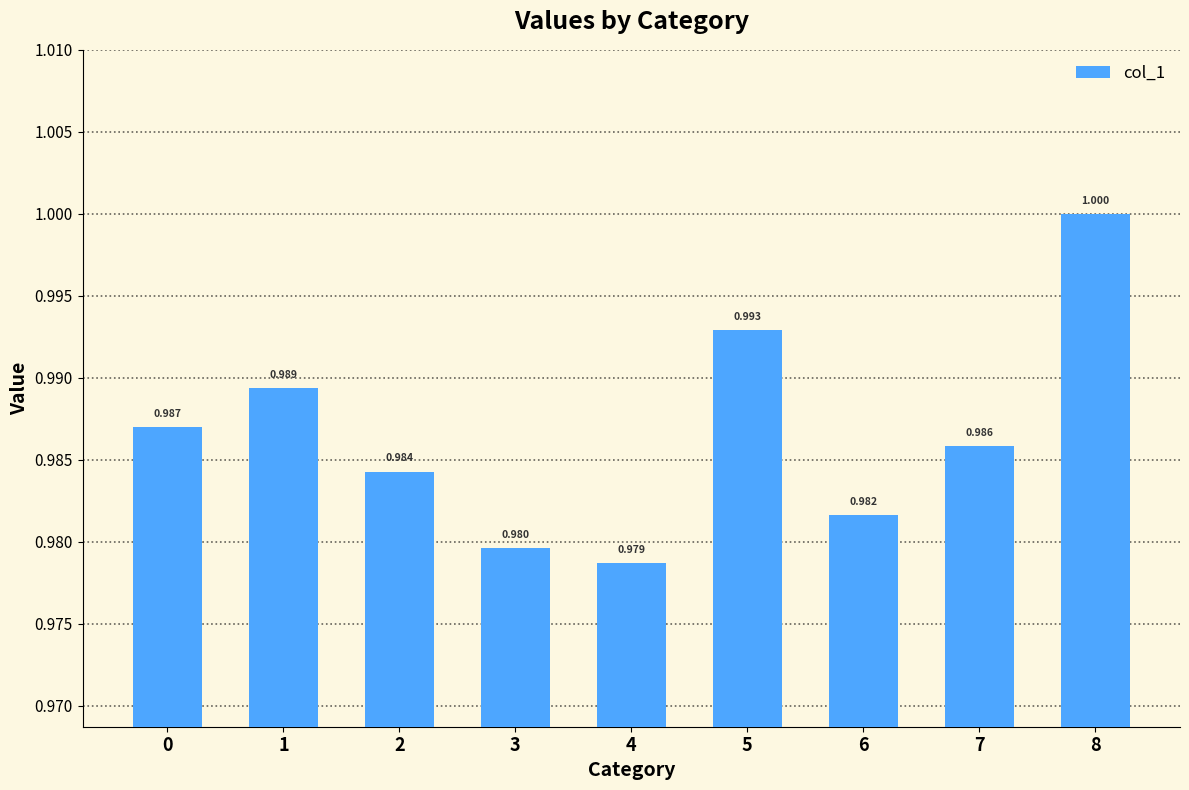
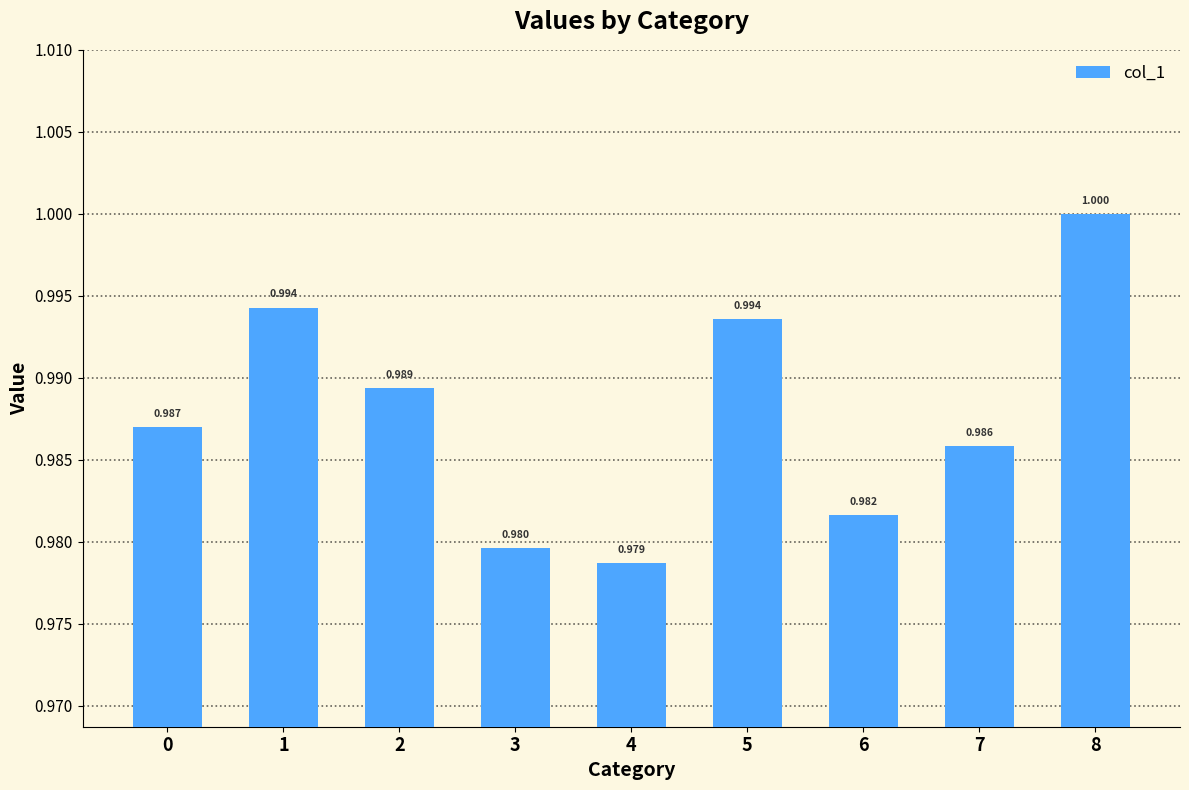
  {
    "0": 0.987,
-   "1": 0.989,
-   "2": 0.984,
+   "1": 0.994,
+   "2": 0.989,
    "3": 0.980,
    "4": 0.979,
-   "5": 0.993,
+   "5": 0.994,
    "6": 0.982,
    "7": 0.986,
    "8": 1.000
  }
